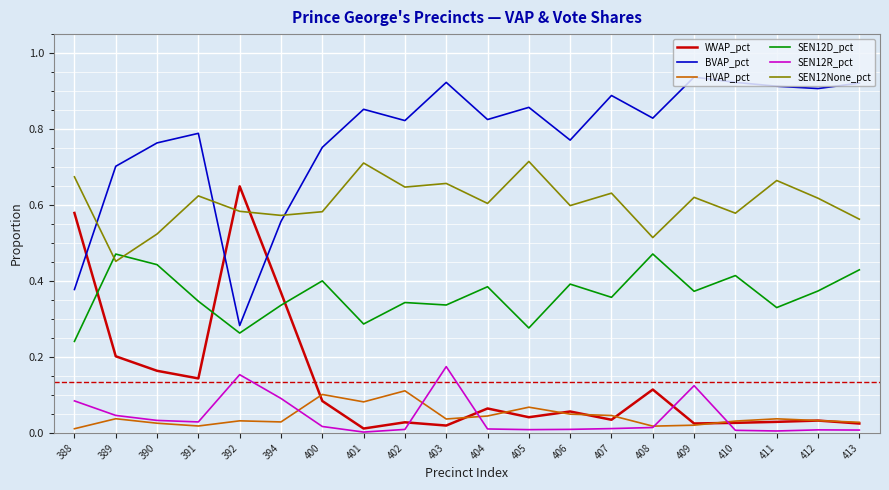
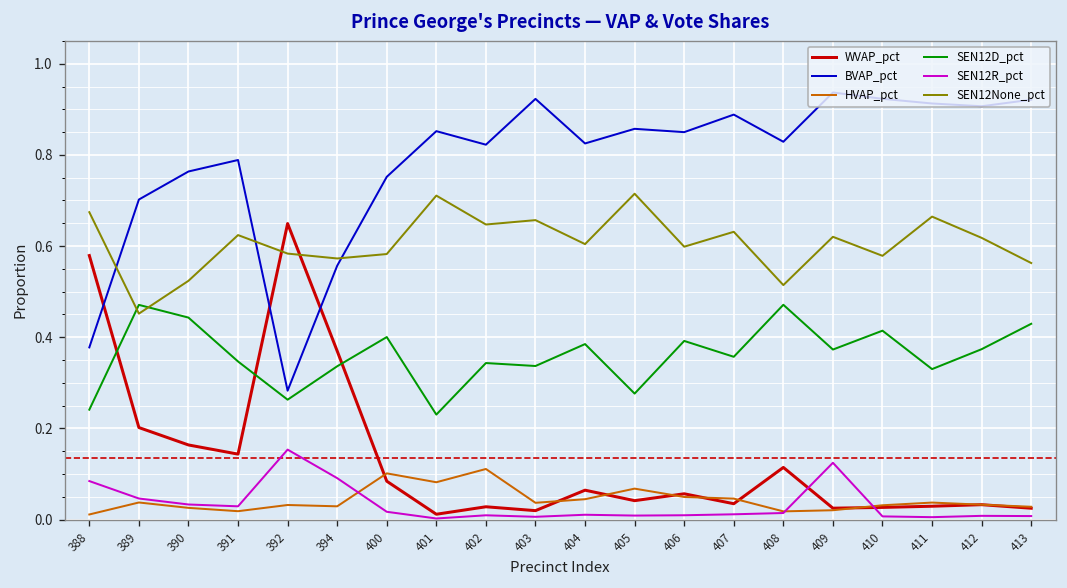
  {
    "WVAP_pct": {
      "388": 0.58,
      "389": 0.20,
      "390": 0.16,
      "391": 0.14,
      "392": 0.65,
      "394": 0.37,
      "400": 0.08,
      "401": 0.01,
      "402": 0.03,
      "403": 0.02,
      "404": 0.06,
      "405": 0.04,
      "406": 0.06,
      "407": 0.03,
      "408": 0.11,
      "411": 0.03
    },
    "BVAP_pct": {
      "388": 0.38,
      "389": 0.70,
      "390": 0.76,
      "391": 0.79,
      "392": 0.28,
      "394": 0.56,
      "400": 0.75,
      "401": 0.85,
      "402": 0.82,
      "403": 0.92,
      "404": 0.83,
      "405": 0.86,
-     "406": 0.77,
+     "406": 0.85,
      "407": 0.89,
      "408": 0.83,
      "412": 0.91
    },
    "HVAP_pct": {
      "388": 0.01,
      "389": 0.04,
      "390": 0.03,
      "391": 0.02,
      "392": 0.03,
      "394": 0.03,
      "400": 0.10,
      "401": 0.08,
      "402": 0.11,
      "403": 0.04,
      "404": 0.04,
      "405": 0.07,
      "406": 0.05,
      "407": 0.05,
      "411": 0.04
    },
    "SEN12D_pct": {
      "388": 0.24,
      "389": 0.47,
      "390": 0.44,
      "391": 0.35,
      "392": 0.26,
      "394": 0.34,
      "400": 0.40,
-     "401": 0.29,
+     "401": 0.23,
      "402": 0.34,
      "403": 0.34,
      "404": 0.39,
      "405": 0.28,
      "406": 0.39,
      "407": 0.36,
      "408": 0.47,
      "409": 0.37,
      "410": 0.41,
      "411": 0.33,
      "412": 0.37,
      "413": 0.43
    },
    "SEN12R_pct": {
      "388": 0.08,
      "389": 0.05,
      "390": 0.03,
      "391": 0.03,
      "392": 0.15,
      "394": 0.09,
      "400": 0.02,
      "401": 0.00,
      "402": 0.01,
-     "403": 0.17,
+     "403": 0.01,
      "404": 0.01,
      "405": 0.01,
      "406": 0.01,
      "407": 0.01,
      "409": 0.12,
      "410": 0.01,
      "411": 0.01,
      "412": 0.01,
      "413": 0.01
    },
    "SEN12None_pct": {
      "388": 0.67,
      "389": 0.45,
      "390": 0.52,
      "391": 0.62,
      "392": 0.58,
      "394": 0.57,
      "400": 0.58,
      "401": 0.71,
      "402": 0.65,
      "403": 0.66,
      "404": 0.60,
      "405": 0.71,
      "406": 0.60,
      "407": 0.63,
      "408": 0.51,
      "409": 0.62,
      "410": 0.58,
      "411": 0.66,
      "412": 0.62,
      "413": 0.56
    }
  }
